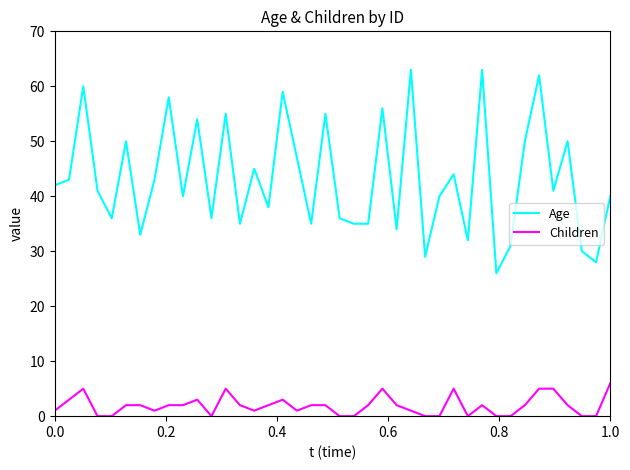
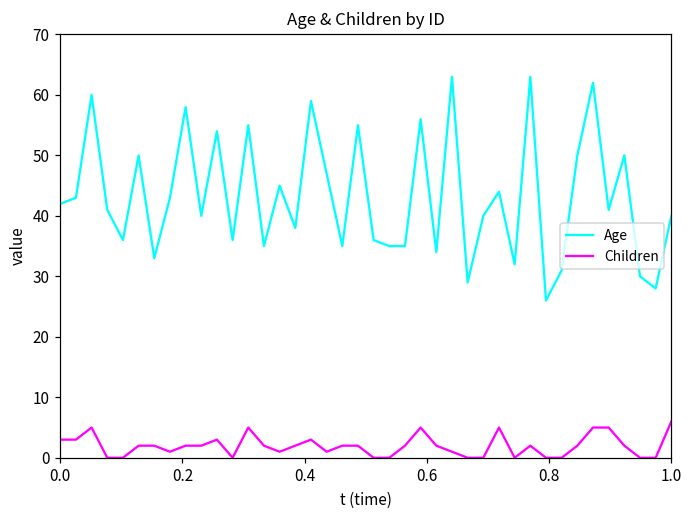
  {
    "Age": {
      "0.0": 42,
      "1.0": 40
    },
    "Children": {
-     "0.0": 1,
+     "0.0": 3,
      "1.0": 6
    }
  }
